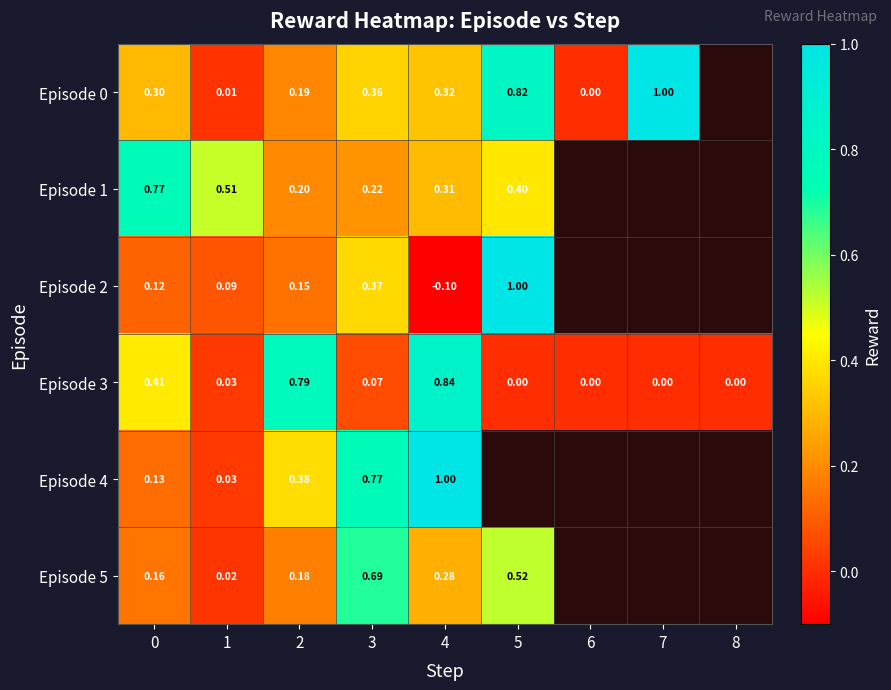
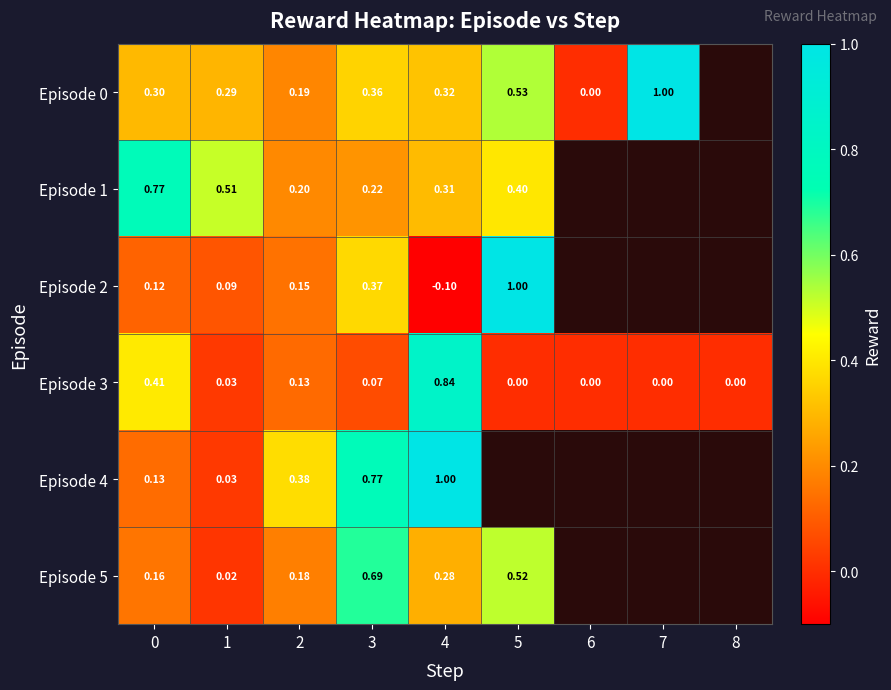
  {
    "Episode 0": {
      "0": 0.30,
-     "1": 0.01,
+     "1": 0.29,
      "2": 0.19,
      "3": 0.36,
      "4": 0.32,
-     "5": 0.82,
+     "5": 0.53,
      "6": 0.00,
      "7": 1.00
    },
    "Episode 1": {
      "0": 0.77,
      "1": 0.51,
      "2": 0.20,
      "3": 0.22,
      "4": 0.31,
      "5": 0.40
    },
    "Episode 2": {
      "0": 0.12,
      "1": 0.09,
      "2": 0.15,
      "3": 0.37,
      "4": -0.10,
      "5": 1.00
    },
    "Episode 3": {
      "0": 0.41,
      "1": 0.03,
-     "2": 0.79,
+     "2": 0.13,
      "3": 0.07,
      "4": 0.84,
      "5": 0.00,
      "6": 0.00,
      "7": 0.00,
      "8": 0.00
    },
    "Episode 4": {
      "0": 0.13,
      "1": 0.03,
      "2": 0.38,
      "3": 0.77,
      "4": 1.00
    },
    "Episode 5": {
      "0": 0.16,
      "1": 0.02,
      "2": 0.18,
      "3": 0.69,
      "4": 0.28,
      "5": 0.52
    }
  }
